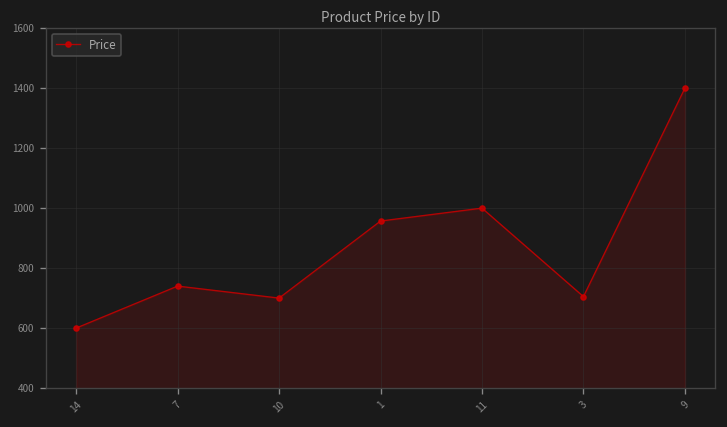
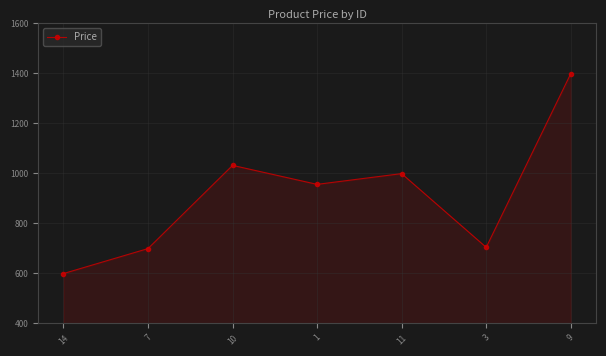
  {
    "14": 600,
-   "7": 740,
-   "10": 700,
+   "7": 700,
+   "10": 1030,
    "1": 960,
    "11": 1000,
    "3": 700,
    "9": 1400
  }
